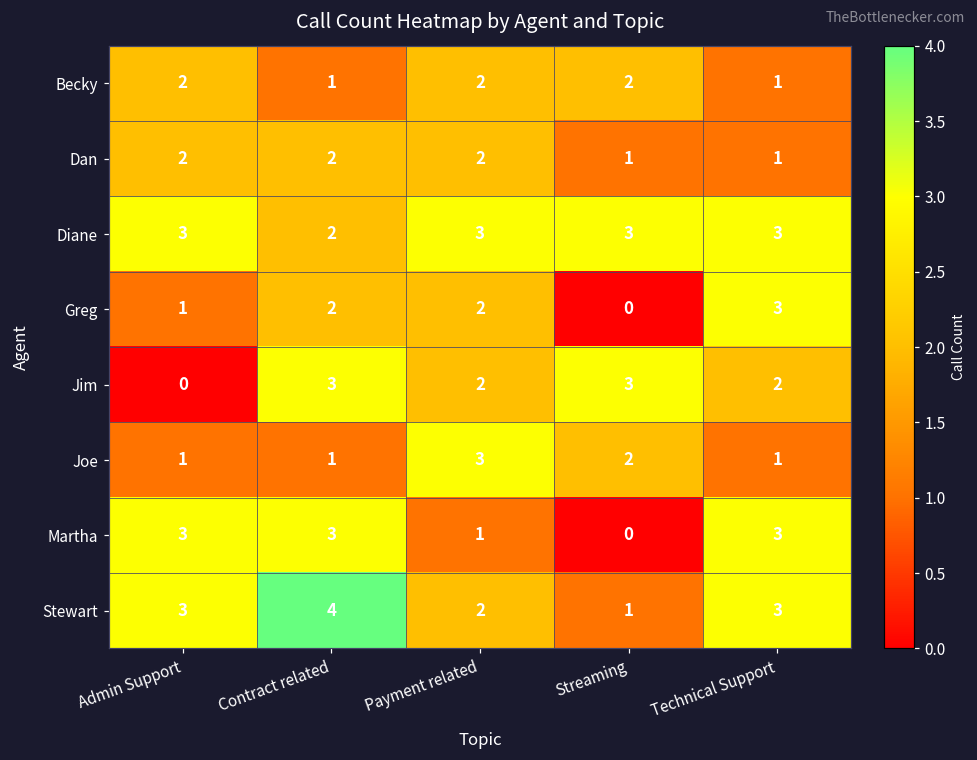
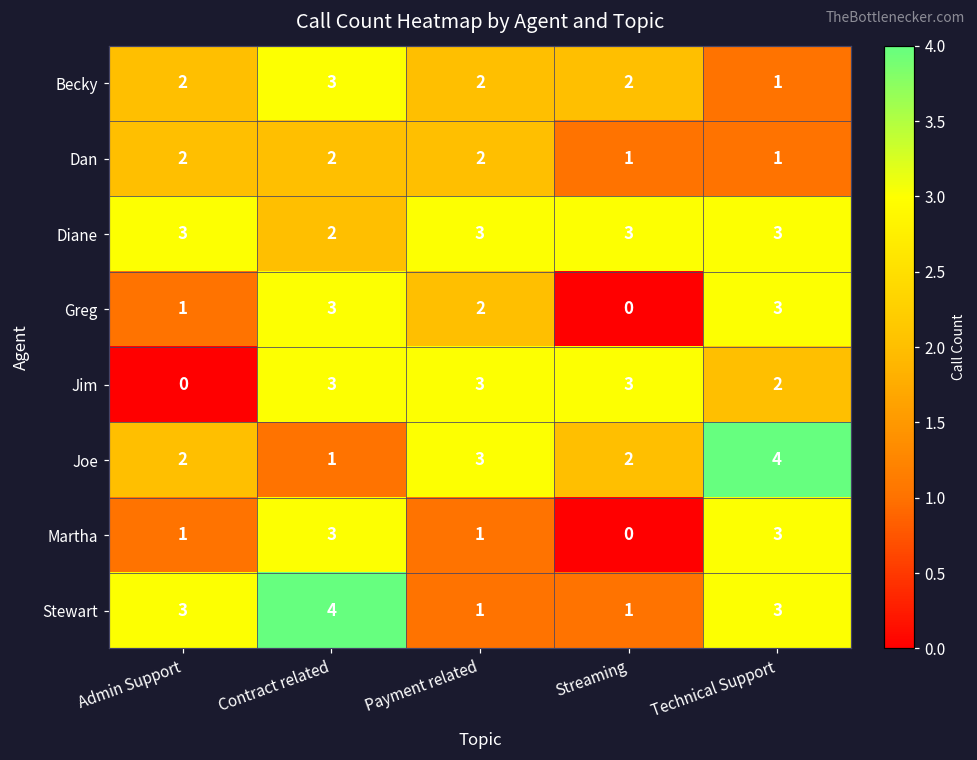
  {
    "Becky": {
      "Admin Support": 2,
-     "Contract related": 1,
+     "Contract related": 3,
      "Payment related": 2,
      "Streaming": 2,
      "Technical Support": 1
    },
    "Dan": {
      "Admin Support": 2,
      "Contract related": 2,
      "Payment related": 2,
      "Streaming": 1,
      "Technical Support": 1
    },
    "Diane": {
      "Admin Support": 3,
      "Contract related": 2,
      "Payment related": 3,
      "Streaming": 3,
      "Technical Support": 3
    },
    "Greg": {
      "Admin Support": 1,
-     "Contract related": 2,
+     "Contract related": 3,
      "Payment related": 2,
      "Streaming": 0,
      "Technical Support": 3
    },
    "Jim": {
      "Admin Support": 0,
      "Contract related": 3,
-     "Payment related": 2,
+     "Payment related": 3,
      "Streaming": 3,
      "Technical Support": 2
    },
    "Joe": {
-     "Admin Support": 1,
+     "Admin Support": 2,
      "Contract related": 1,
      "Payment related": 3,
      "Streaming": 2,
-     "Technical Support": 1
+     "Technical Support": 4
    },
    "Martha": {
-     "Admin Support": 3,
+     "Admin Support": 1,
      "Contract related": 3,
      "Payment related": 1,
      "Streaming": 0,
      "Technical Support": 3
    },
    "Stewart": {
      "Admin Support": 3,
      "Contract related": 4,
-     "Payment related": 2,
+     "Payment related": 1,
      "Streaming": 1,
      "Technical Support": 3
    }
  }
